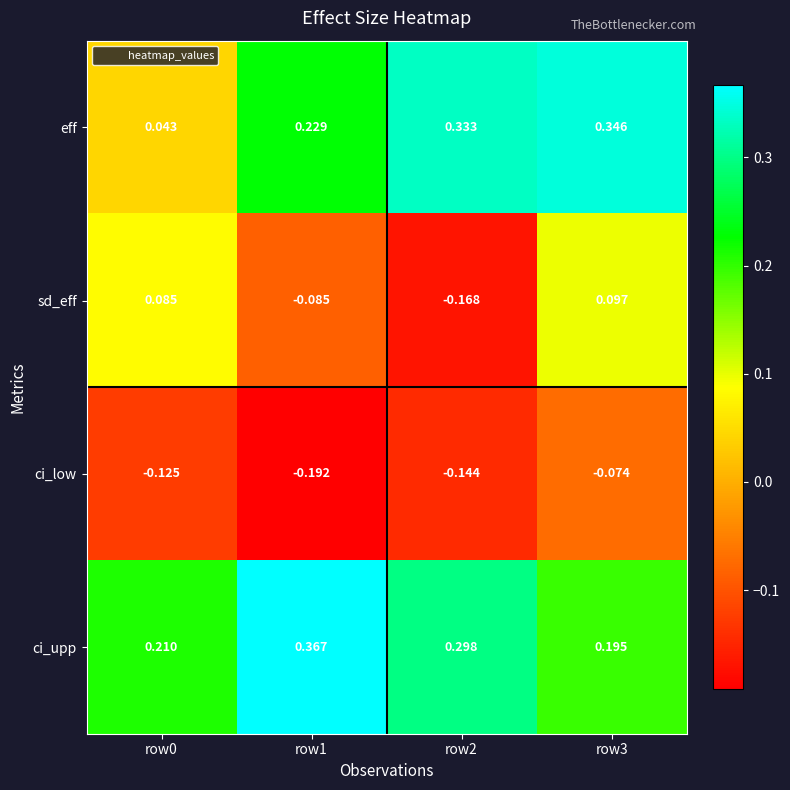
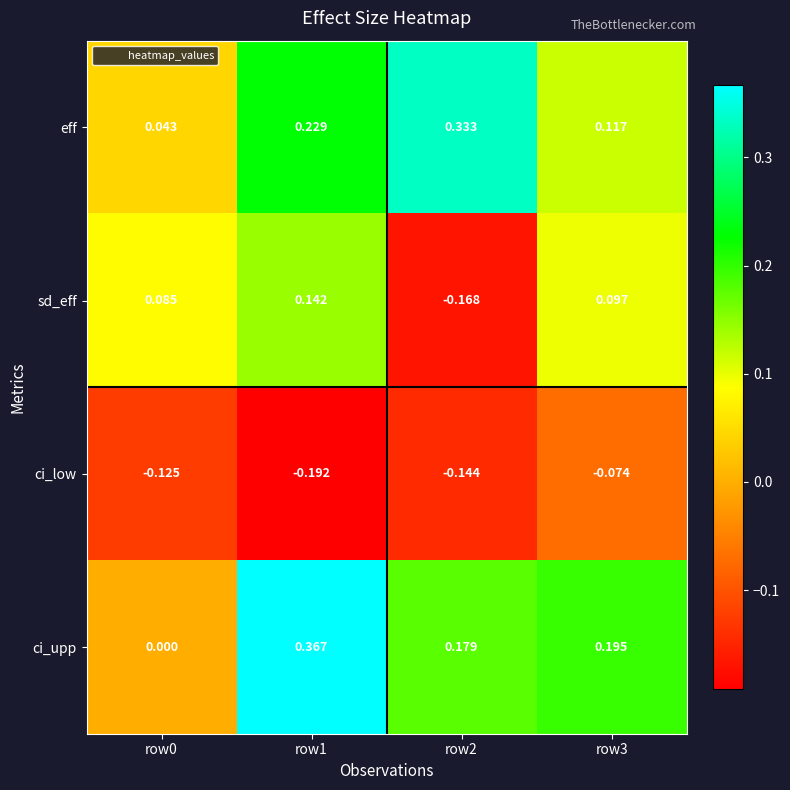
  {
    "eff": {
      "row0": 0.043,
      "row1": 0.229,
      "row2": 0.333,
-     "row3": 0.346
+     "row3": 0.117
    },
    "sd_eff": {
      "row0": 0.085,
-     "row1": -0.085,
+     "row1": 0.142,
      "row2": -0.168,
      "row3": 0.097
    },
    "ci_low": {
      "row0": -0.125,
      "row1": -0.192,
      "row2": -0.144,
      "row3": -0.074
    },
    "ci_upp": {
-     "row0": 0.210,
+     "row0": 0.000,
      "row1": 0.367,
-     "row2": 0.298,
+     "row2": 0.179,
      "row3": 0.195
    }
  }
